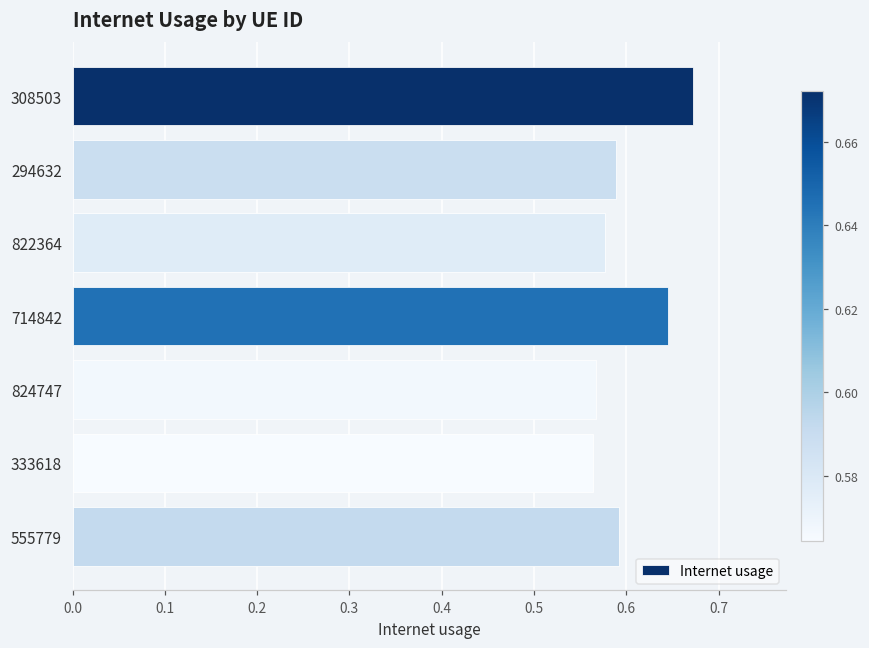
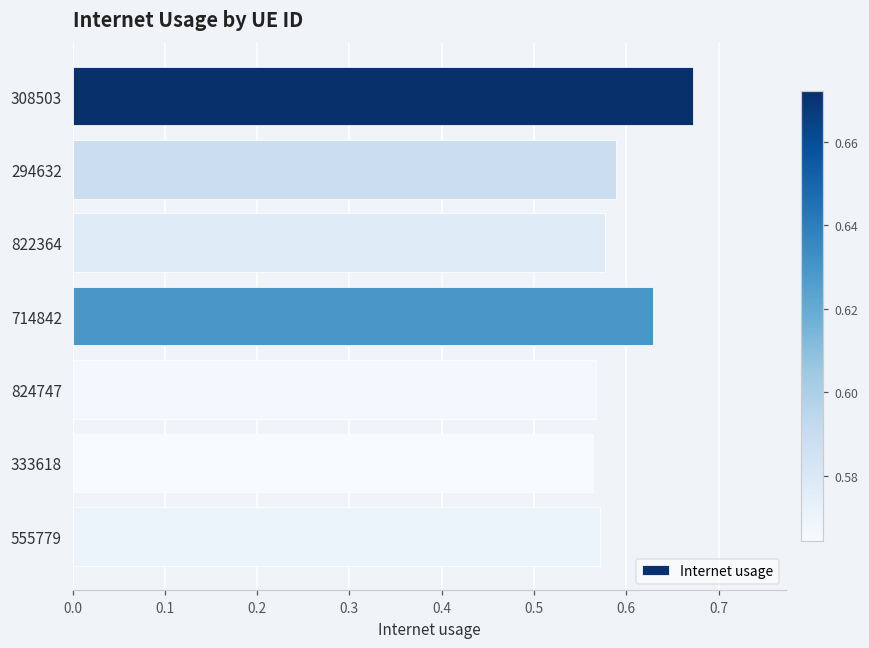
  {
    "308503": 0.67,
    "294632": 0.59,
    "822364": 0.58,
-   "714842": 0.64,
+   "714842": 0.63,
    "824747": 0.57,
    "333618": 0.56,
-   "555779": 0.59
+   "555779": 0.57
  }
